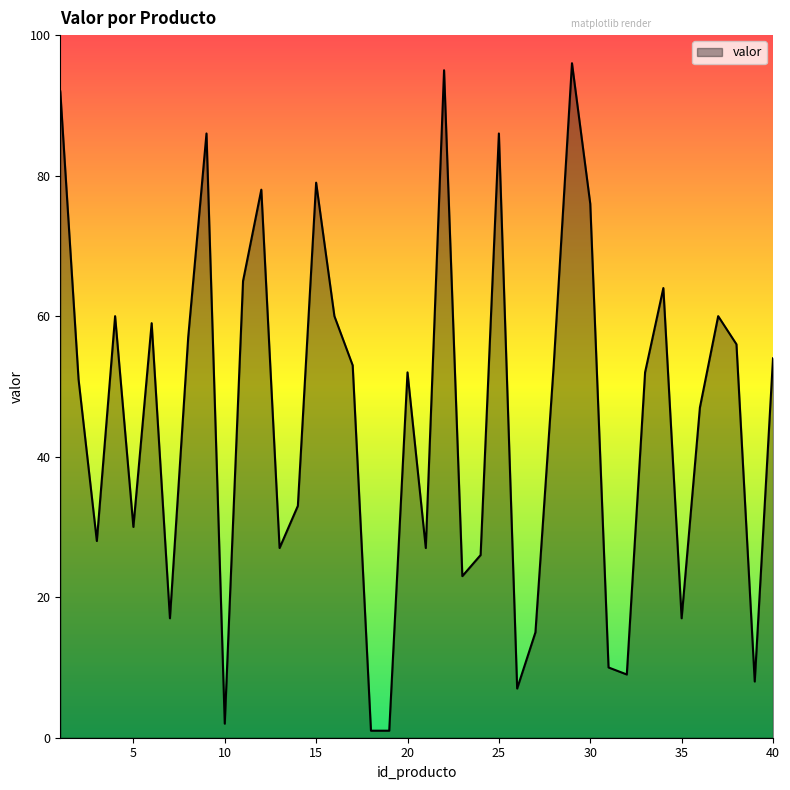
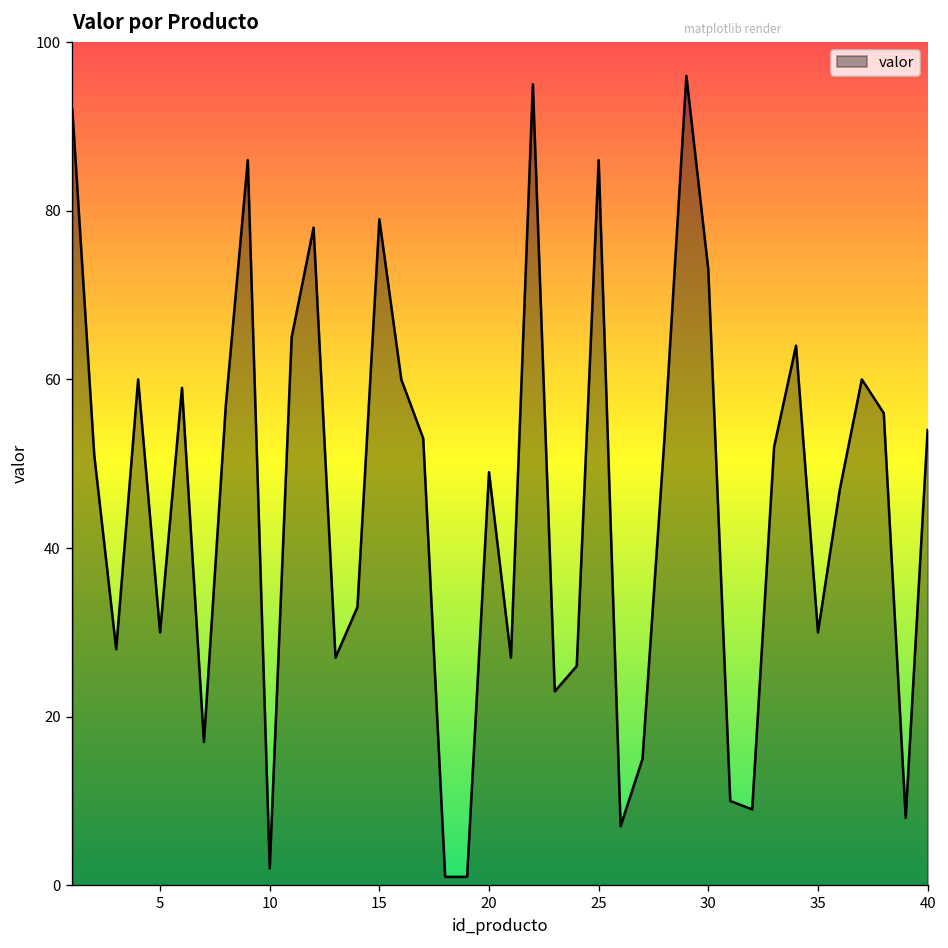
  {
    "5": 30,
    "10": 2,
    "15": 79,
-   "20": 52,
+   "20": 49,
    "25": 86,
-   "30": 76,
-   "35": 17,
+   "30": 73,
+   "35": 30,
    "40": 54
  }
